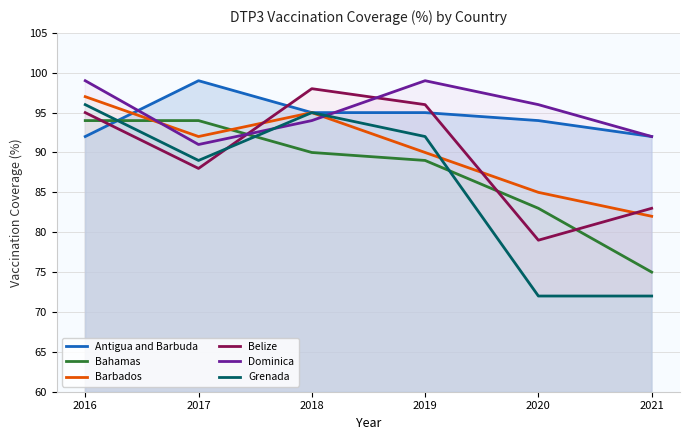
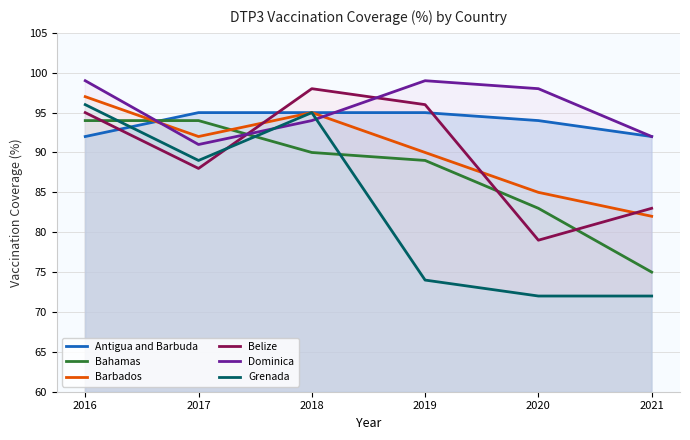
  {
    "Antigua and Barbuda": {
      "2016": 92,
-     "2017": 99,
+     "2017": 95,
      "2019": 95,
      "2020": 94
    },
    "Bahamas": {
      "2016": 94,
      "2017": 94,
      "2018": 90,
      "2019": 89,
      "2020": 83,
      "2021": 75
    },
    "Barbados": {
      "2016": 97,
      "2017": 92,
      "2019": 90,
      "2020": 85,
      "2021": 82
    },
    "Belize": {
      "2016": 95,
      "2017": 88,
      "2018": 98,
      "2019": 96,
      "2020": 79,
      "2021": 83
    },
    "Dominica": {
      "2016": 99,
      "2017": 91,
      "2018": 94,
      "2019": 99,
-     "2020": 96
+     "2020": 98
    },
    "Grenada": {
      "2016": 96,
      "2017": 89,
-     "2019": 92,
+     "2019": 74,
      "2020": 72,
      "2021": 72
    }
  }
